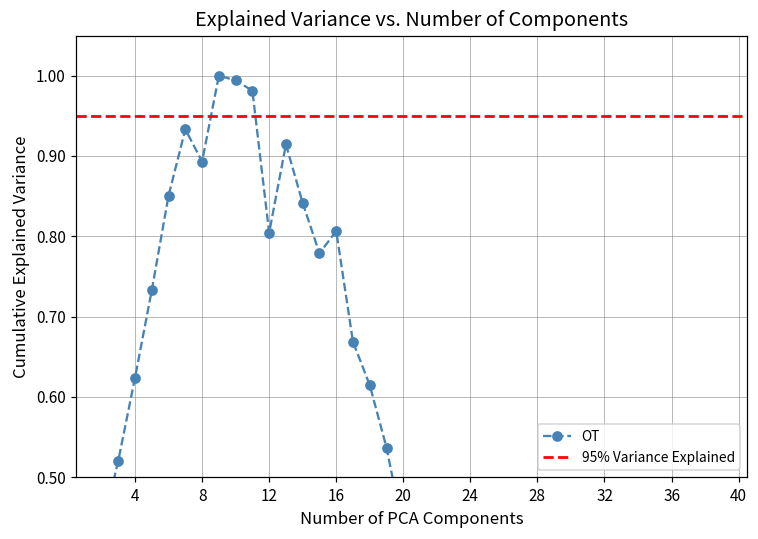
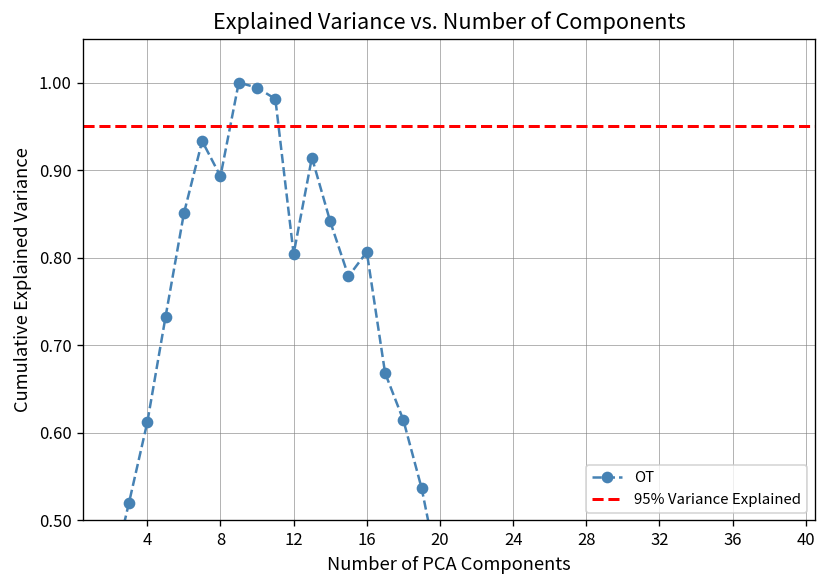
  {
-   "4": 0.62,
+   "4": 0.61,
    "8": 0.89,
    "12": 0.80,
    "16": 0.81
  }
